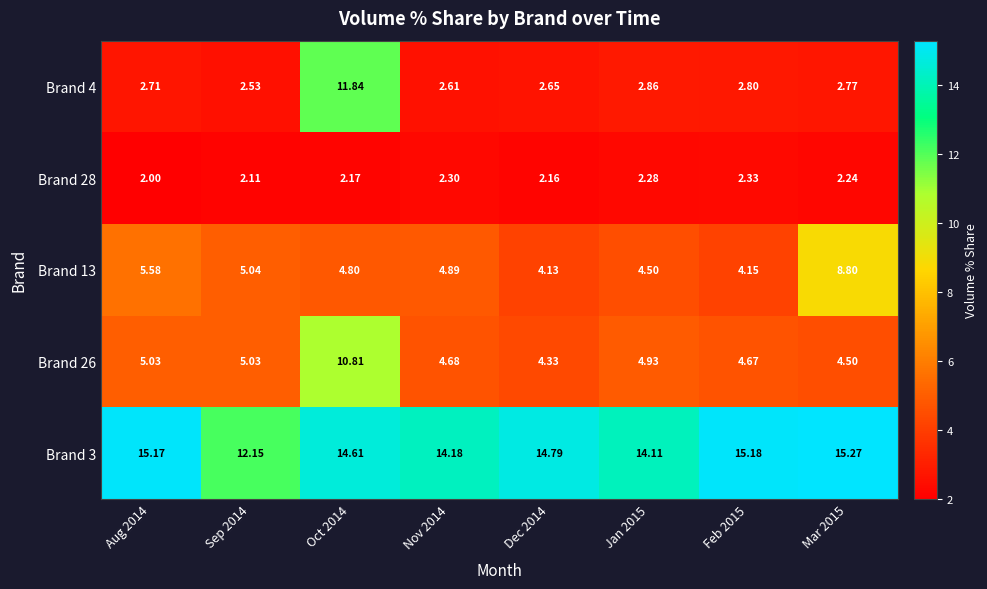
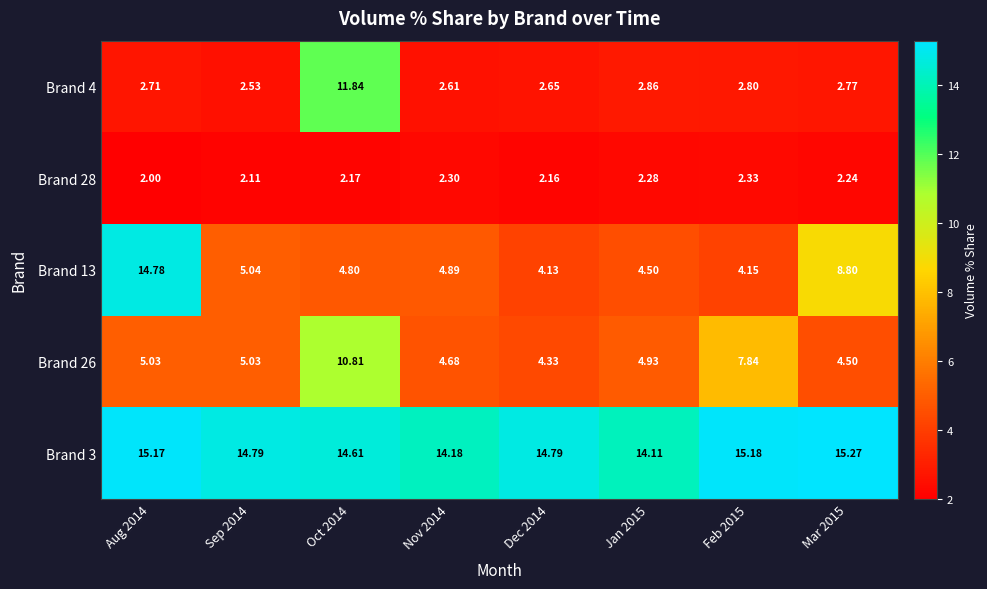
  {
    "Brand 4": {
      "Aug 2014": 2.71,
      "Sep 2014": 2.53,
      "Oct 2014": 11.84,
      "Nov 2014": 2.61,
      "Dec 2014": 2.65,
      "Jan 2015": 2.86,
      "Feb 2015": 2.80,
      "Mar 2015": 2.77
    },
    "Brand 28": {
      "Aug 2014": 2.00,
      "Sep 2014": 2.11,
      "Oct 2014": 2.17,
      "Nov 2014": 2.30,
      "Dec 2014": 2.16,
      "Jan 2015": 2.28,
      "Feb 2015": 2.33,
      "Mar 2015": 2.24
    },
    "Brand 13": {
-     "Aug 2014": 5.58,
+     "Aug 2014": 14.78,
      "Sep 2014": 5.04,
      "Oct 2014": 4.80,
      "Nov 2014": 4.89,
      "Dec 2014": 4.13,
      "Jan 2015": 4.50,
      "Feb 2015": 4.15,
      "Mar 2015": 8.80
    },
    "Brand 26": {
      "Aug 2014": 5.03,
      "Sep 2014": 5.03,
      "Oct 2014": 10.81,
      "Nov 2014": 4.68,
      "Dec 2014": 4.33,
      "Jan 2015": 4.93,
-     "Feb 2015": 4.67,
+     "Feb 2015": 7.84,
      "Mar 2015": 4.50
    },
    "Brand 3": {
      "Aug 2014": 15.17,
-     "Sep 2014": 12.15,
+     "Sep 2014": 14.79,
      "Oct 2014": 14.61,
      "Nov 2014": 14.18,
      "Dec 2014": 14.79,
      "Jan 2015": 14.11,
      "Feb 2015": 15.18,
      "Mar 2015": 15.27
    }
  }
